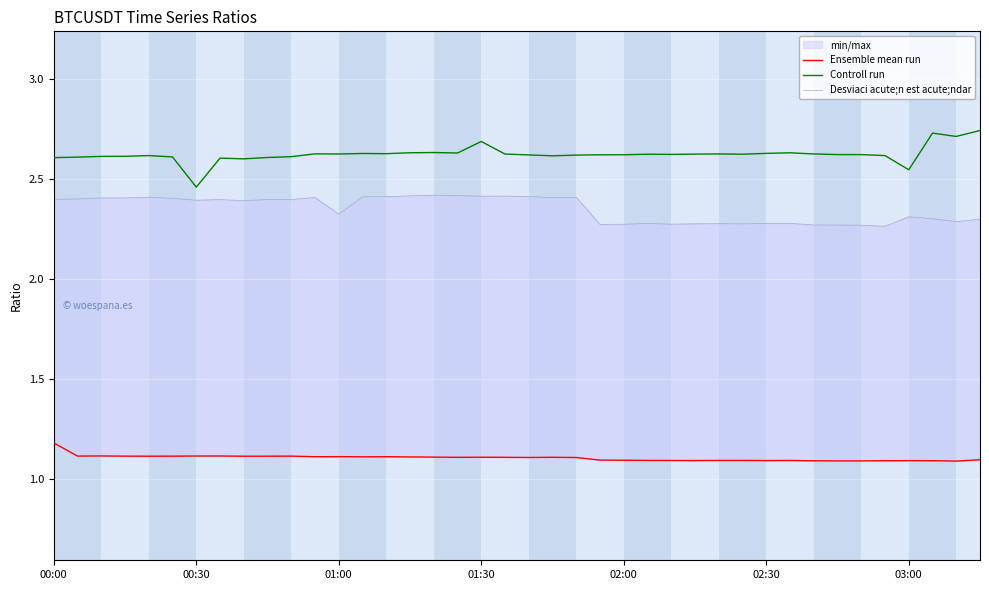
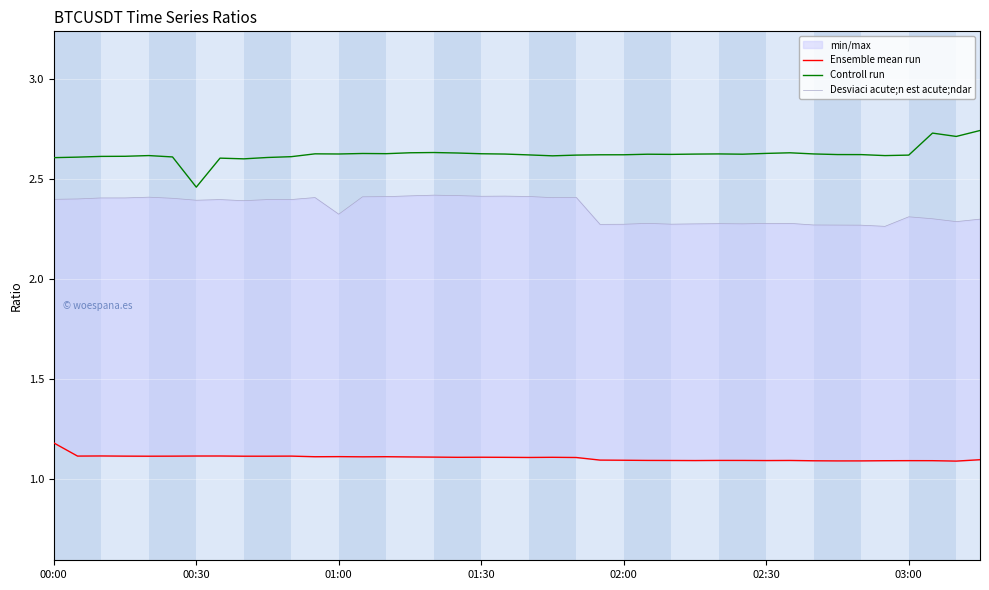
  {
    "Ensemble mean run": {
      "00:00": 1.18,
      "00:30": 1.11,
      "01:00": 1.11,
      "01:30": 1.11,
      "02:00": 1.09,
      "02:30": 1.09,
      "03:00": 1.09
    },
    "Controll run": {
      "00:00": 2.61,
      "00:30": 2.46,
      "01:00": 2.63,
-     "01:30": 2.69,
+     "01:30": 2.63,
      "02:00": 2.62,
      "02:30": 2.63,
-     "03:00": 2.55
+     "03:00": 2.62
    },
    "min/max": {
      "00:00": 2.40,
      "00:30": 2.39,
      "01:00": 2.32,
      "01:30": 2.41,
      "02:00": 2.27,
      "02:30": 2.28,
      "03:00": 2.31
    }
  }
